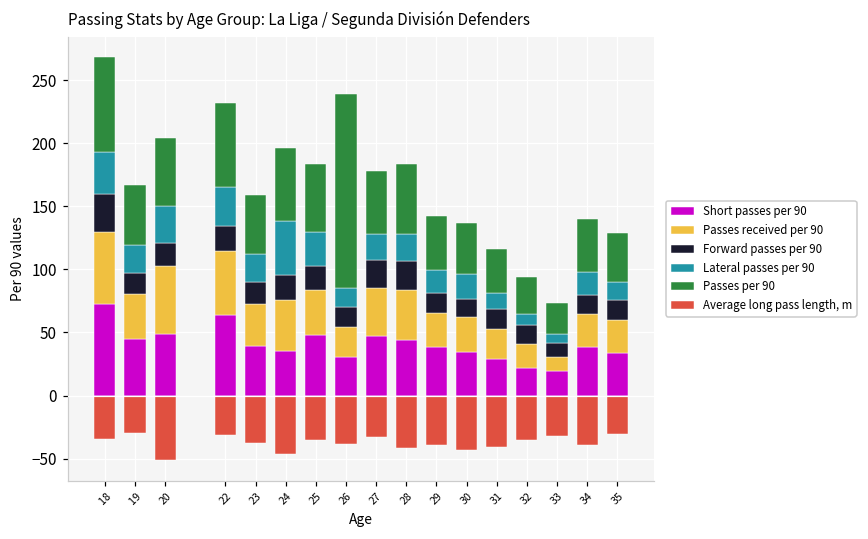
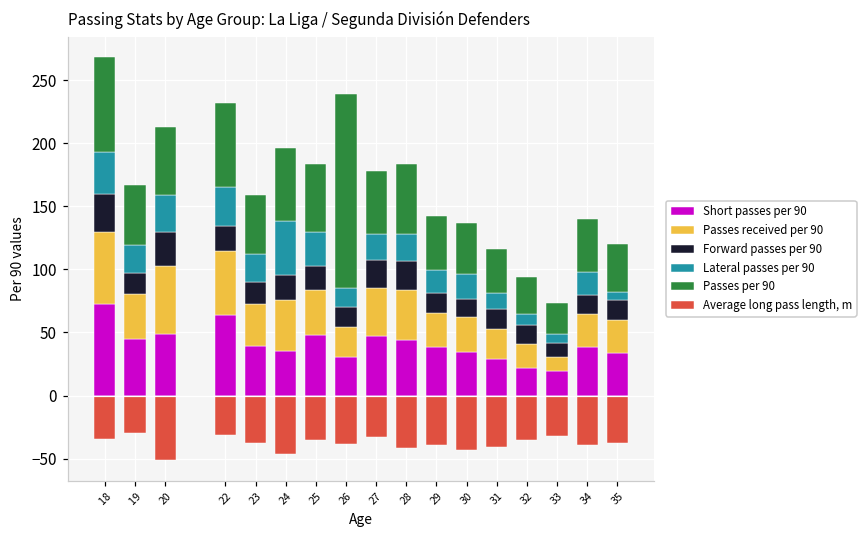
  {
    "Short passes per 90": {
      "18": 73,
      "19": 45,
      "20": 49,
      "22": 64,
      "23": 40,
      "24": 35,
      "25": 48,
      "26": 31,
      "27": 47,
      "28": 44,
      "29": 39,
      "30": 35,
      "31": 29,
      "32": 22,
      "33": 20,
      "34": 38,
      "35": 34
    },
    "Passes received per 90": {
      "18": 57,
      "19": 36,
      "20": 54,
      "22": 51,
      "23": 33,
      "24": 41,
      "25": 35,
      "26": 24,
      "27": 38,
      "28": 40,
      "29": 27,
      "30": 27,
      "31": 24,
      "32": 19,
      "33": 11,
      "34": 26,
      "35": 26
    },
    "Forward passes per 90": {
      "18": 30,
      "19": 17,
-     "20": 18,
+     "20": 26,
      "22": 20,
      "23": 17,
      "24": 20,
      "25": 19,
      "26": 16,
      "27": 22,
      "28": 23,
      "29": 16,
      "30": 14,
      "31": 16,
      "32": 16,
      "33": 11,
      "34": 15,
      "35": 16
    },
    "Lateral passes per 90": {
      "18": 33,
      "19": 22,
      "20": 29,
      "22": 31,
      "23": 22,
      "24": 43,
      "25": 27,
      "26": 15,
      "27": 21,
      "28": 21,
      "29": 18,
      "30": 20,
      "31": 12,
      "32": 9,
      "33": 7,
      "34": 18,
-     "35": 15
+     "35": 6
    },
    "Passes per 90": {
      "18": 75,
      "19": 48,
      "20": 54,
      "22": 67,
      "23": 47,
      "24": 57,
      "25": 54,
      "26": 154,
      "27": 50,
      "28": 55,
      "29": 43,
      "30": 40,
      "31": 35,
      "32": 29,
      "33": 24,
      "34": 42,
      "35": 39
    },
    "Average long pass length, m": {
      "18": -35,
      "19": -29,
      "20": -51,
      "22": -31,
      "23": -37,
      "24": -47,
      "25": -36,
      "26": -38,
      "27": -33,
      "28": -42,
      "29": -40,
      "30": -43,
      "31": -41,
      "32": -35,
      "33": -32,
      "34": -39,
-     "35": -30
+     "35": -38
    }
  }
